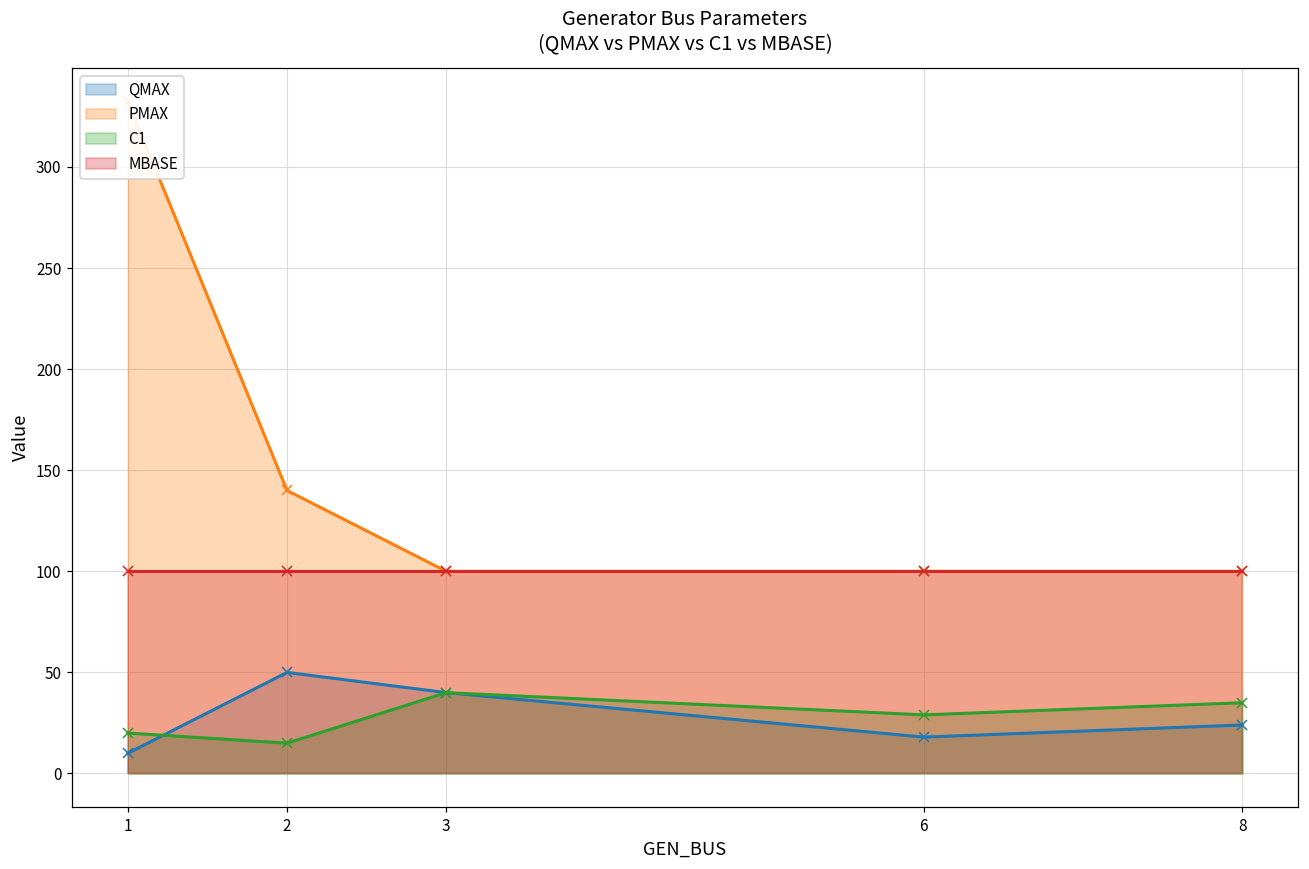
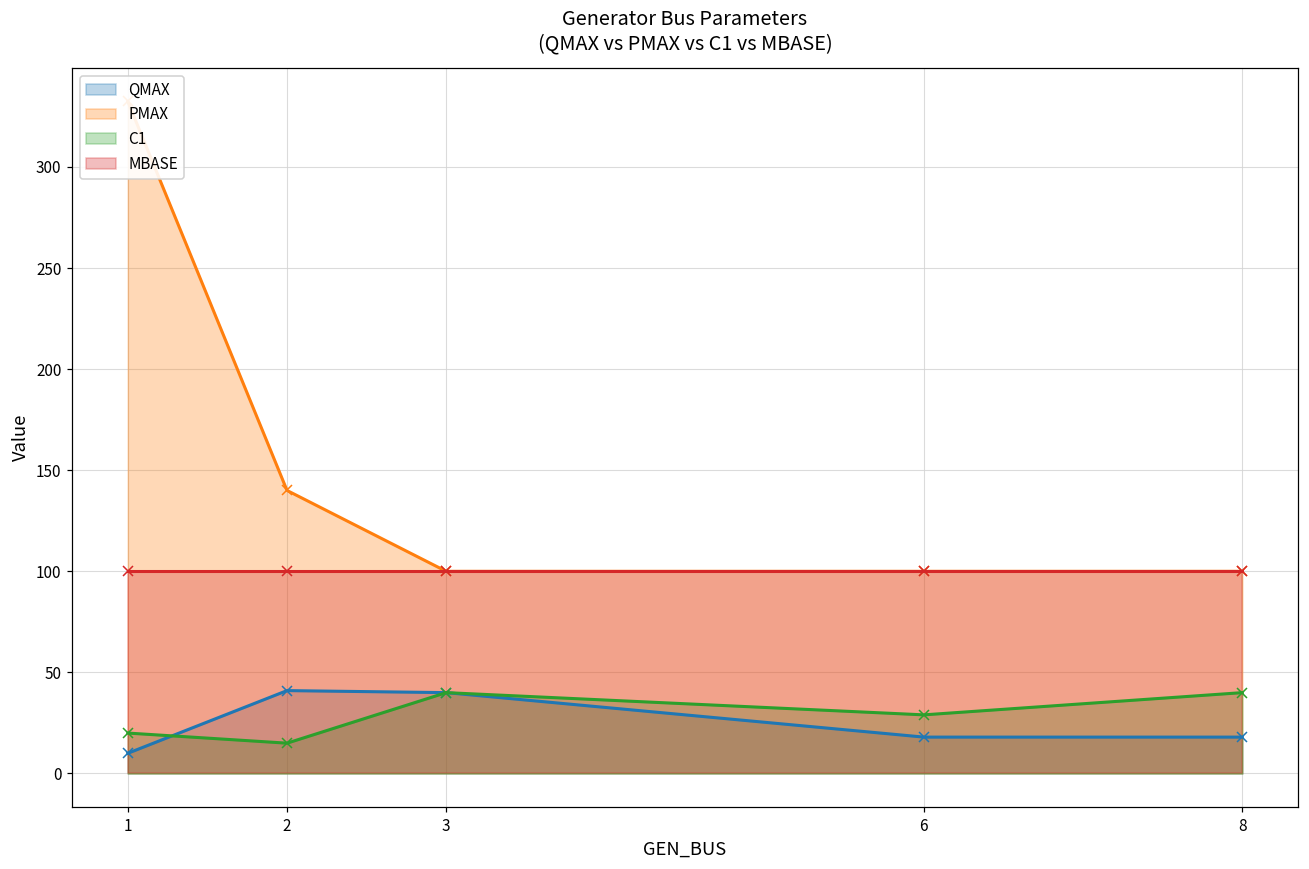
  {
    "QMAX": {
      "1": 10,
-     "2": 50,
+     "2": 41,
      "6": 18,
-     "8": 24
+     "8": 18
    },
    "C1": {
      "1": 20,
      "2": 15,
      "6": 29,
-     "8": 35
+     "8": 40
    }
  }
